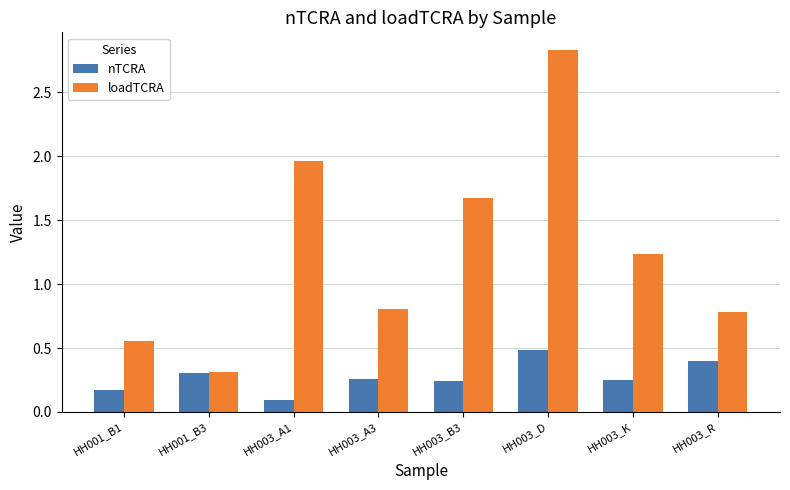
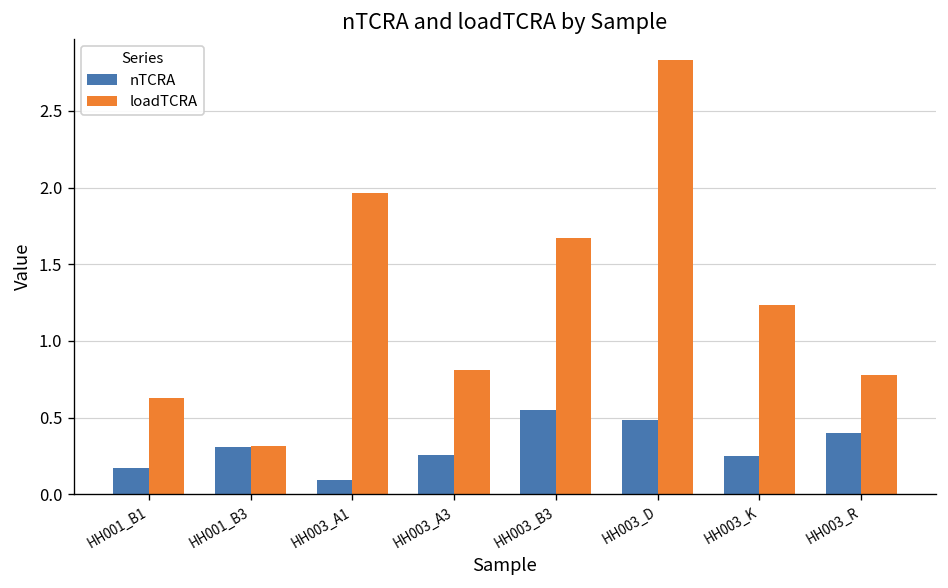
  {
    "nTCRA": {
      "HH001_B1": 0.17,
      "HH001_B3": 0.31,
      "HH003_A1": 0.09,
      "HH003_A3": 0.26,
-     "HH003_B3": 0.24,
+     "HH003_B3": 0.55,
      "HH003_D": 0.49,
      "HH003_K": 0.25,
      "HH003_R": 0.40
    },
    "loadTCRA": {
-     "HH001_B1": 0.56,
+     "HH001_B1": 0.63,
      "HH001_B3": 0.31,
      "HH003_A1": 1.96,
      "HH003_A3": 0.81,
      "HH003_B3": 1.67,
      "HH003_D": 2.83,
      "HH003_K": 1.23,
      "HH003_R": 0.78
    }
  }
